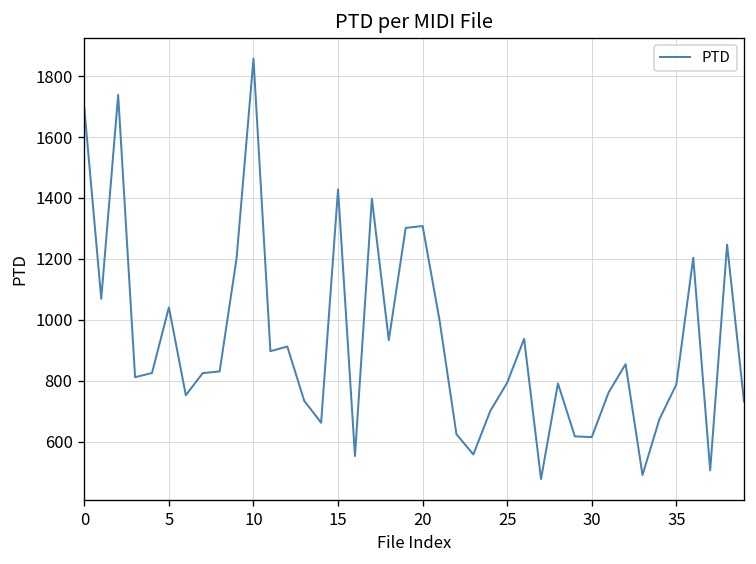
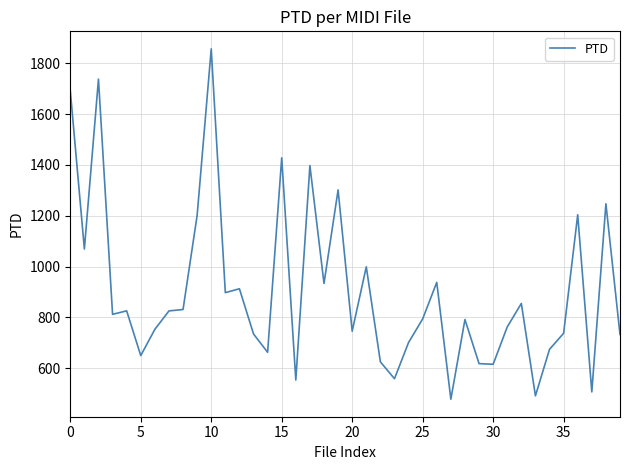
  {
    "0": 1690,
-   "5": 1040,
+   "5": 650,
    "10": 1860,
    "15": 1430,
-   "20": 1310,
+   "20": 750,
    "25": 790,
    "30": 620,
-   "35": 790
+   "35": 740
  }
